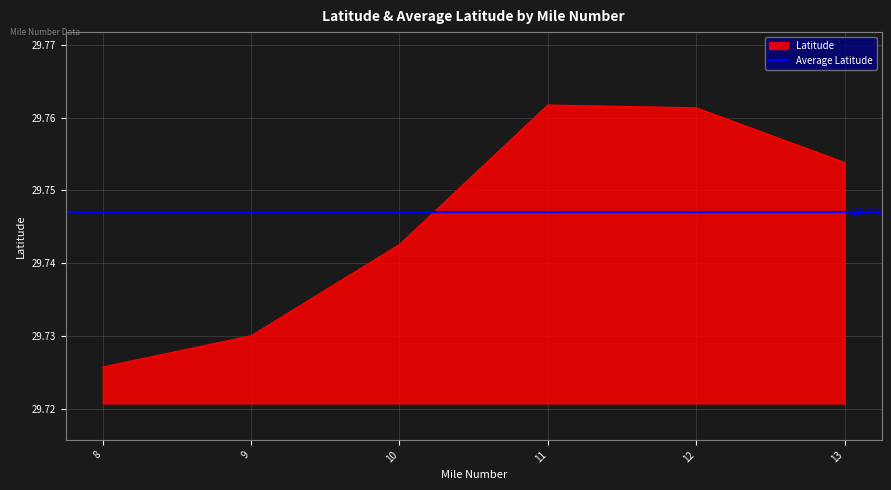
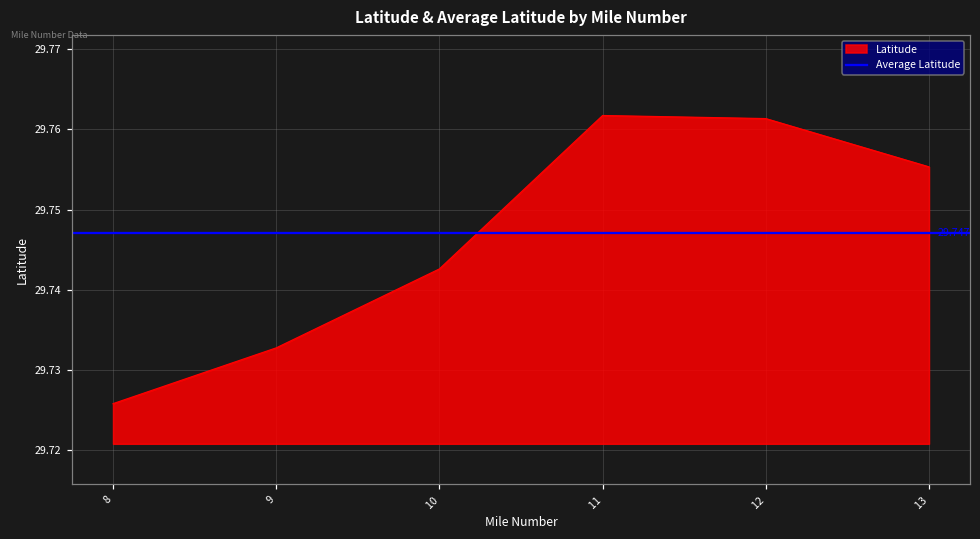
  {
    "8": 29.726,
-   "9": 29.730,
+   "9": 29.733,
    "10": 29.743,
    "11": 29.762,
    "12": 29.761,
-   "13": 29.754
+   "13": 29.755
  }
